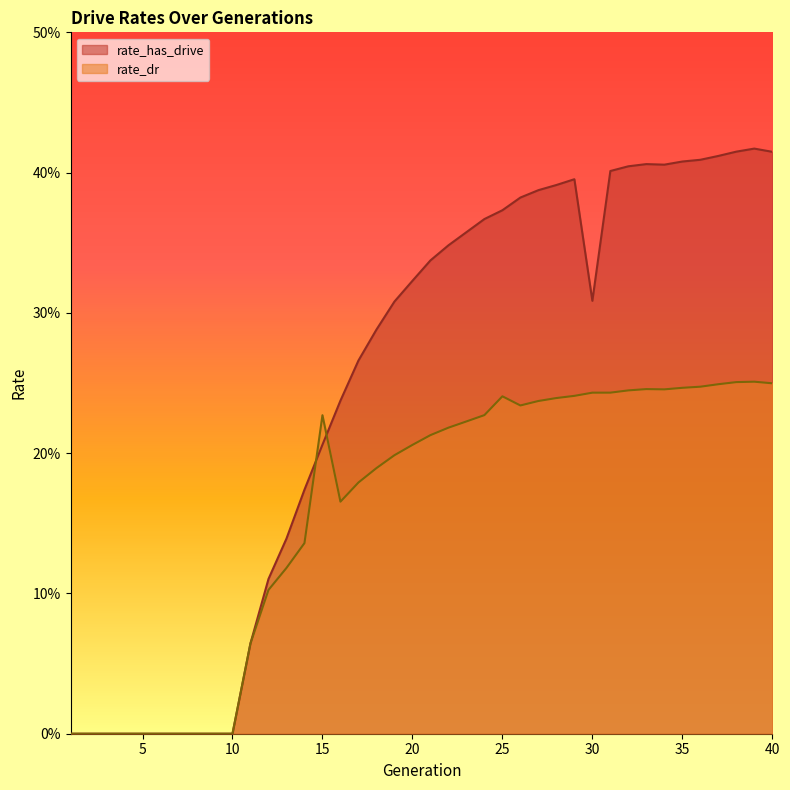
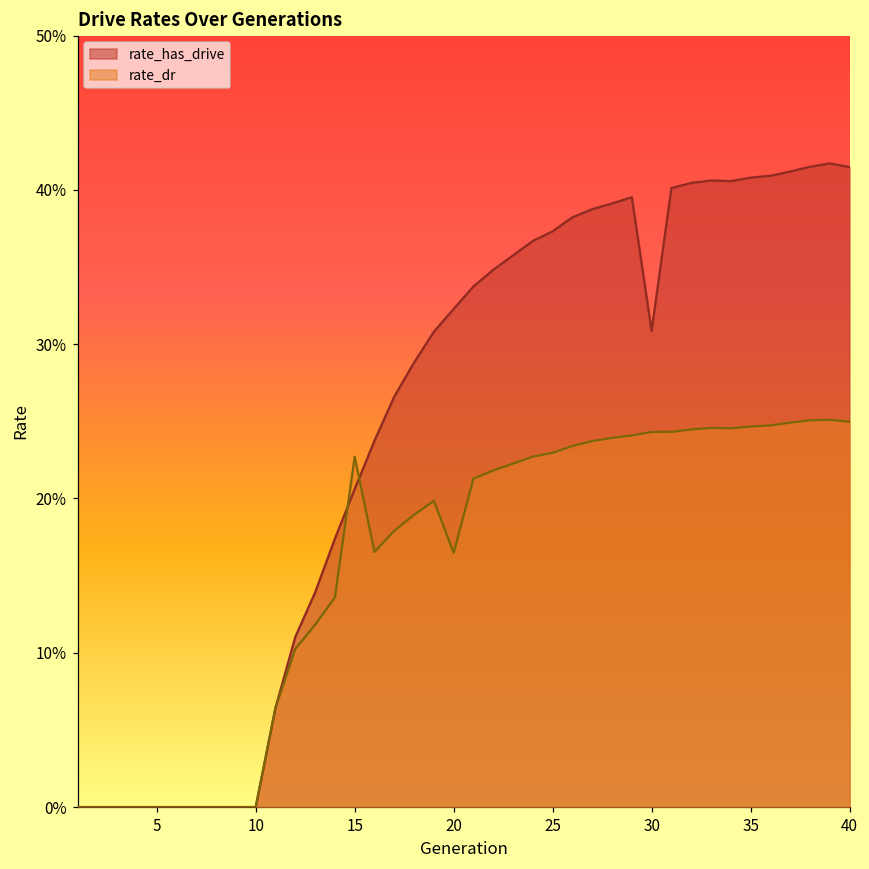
  {
    "rate_has_drive": {
      "15": "20.6%",
      "20": "32.3%",
      "25": "37.3%",
      "30": "30.9%",
      "35": "40.8%",
      "40": "41.5%"
    },
    "rate_dr": {
      "15": "22.7%",
-     "20": "20.6%",
-     "25": "24.1%",
+     "20": "16.5%",
+     "25": "23.0%",
      "30": "24.3%",
      "35": "24.7%",
      "40": "25.0%"
    }
  }
